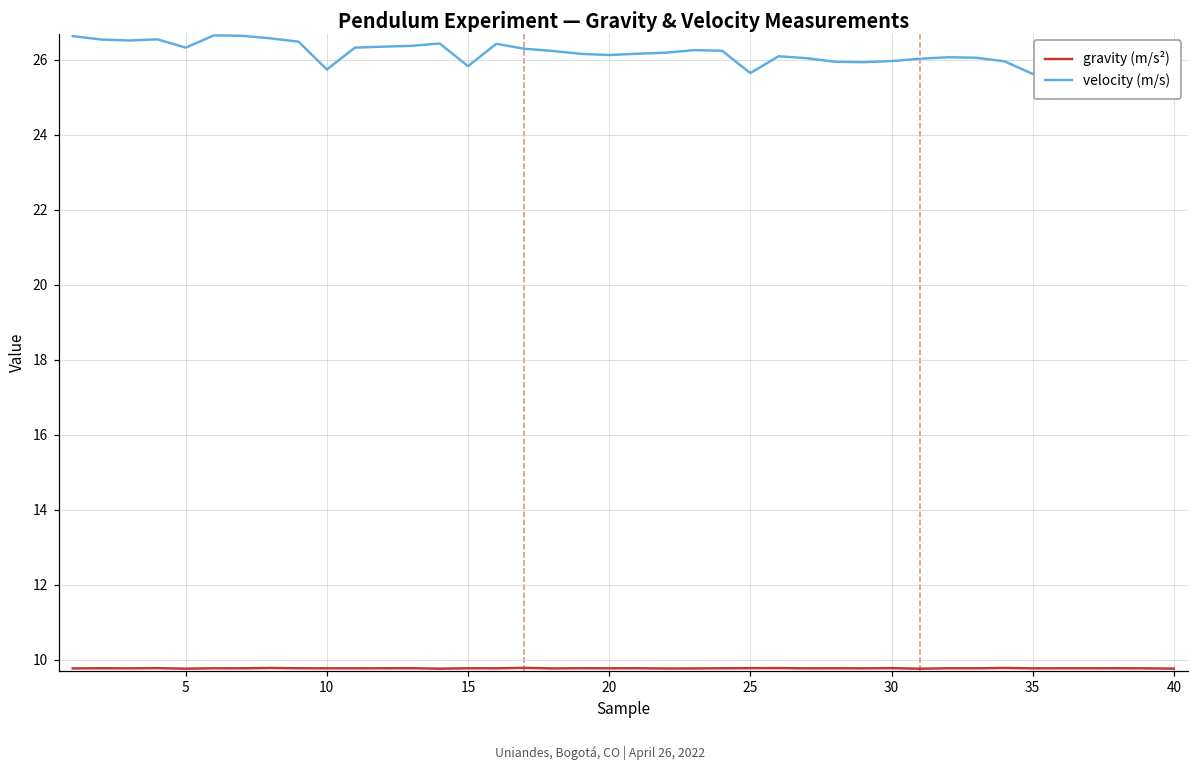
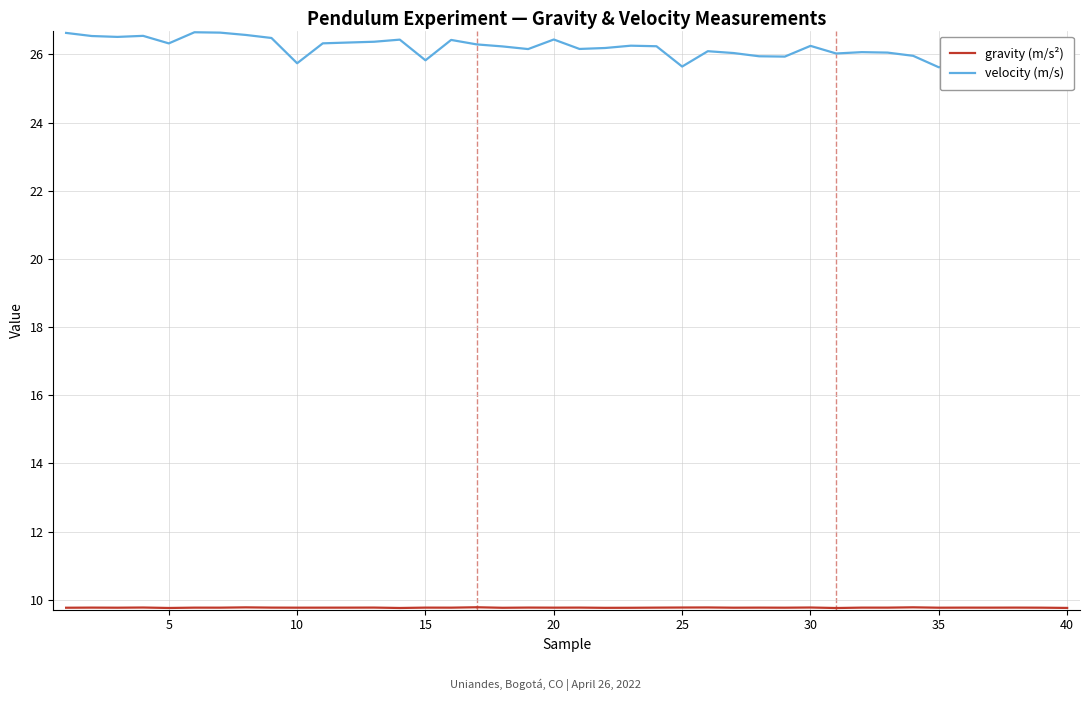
  {
    "gravity (m/s²)": {
      "5": 9.8,
      "10": 9.8,
      "15": 9.8,
      "20": 9.8,
      "25": 9.8,
      "30": 9.8,
      "35": 9.8,
      "40": 9.8
    },
    "velocity (m/s)": {
      "5": 26.3,
      "10": 25.7,
      "15": 25.8,
-     "20": 26.1,
+     "20": 26.4,
      "25": 25.6,
-     "30": 26.0,
+     "30": 26.3,
      "35": 25.6
    }
  }
